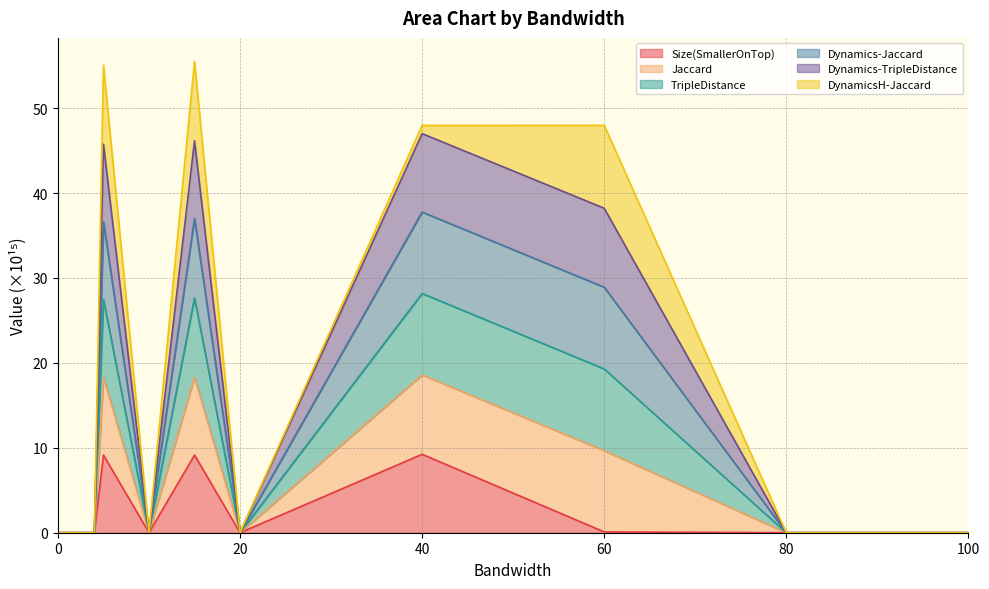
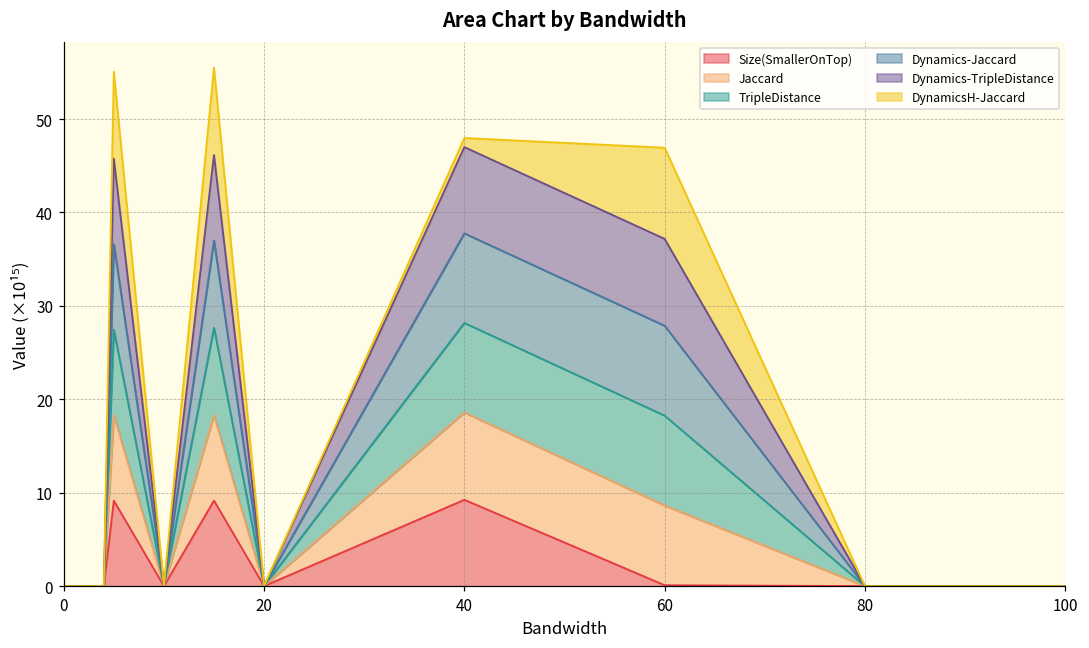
  {
    "Size(SmallerOnTop)": {
      "40": 9,
      "60": 0
    },
    "Jaccard": {
      "40": 9,
-     "60": 10
+     "60": 9
    },
    "DynamicsH-Jaccard": {
      "40": 1,
      "60": 10
    }
  }
